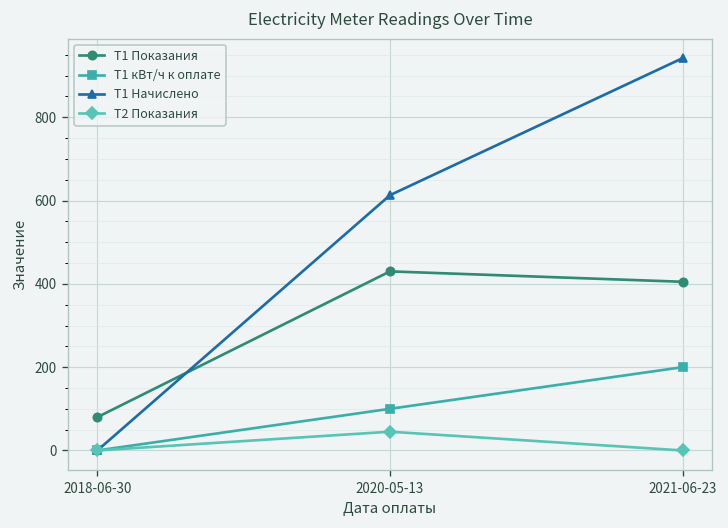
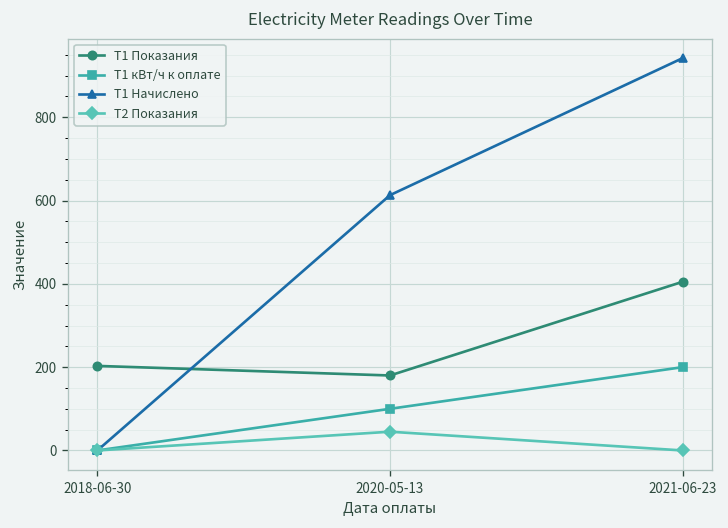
  {
    "T1 Показания": {
-     "2018-06-30": 80,
-     "2020-05-13": 430,
+     "2018-06-30": 200,
+     "2020-05-13": 180,
      "2021-06-23": 410
    },
    "T1 Начислено": {
      "2020-05-13": 610,
      "2021-06-23": 940
    }
  }
